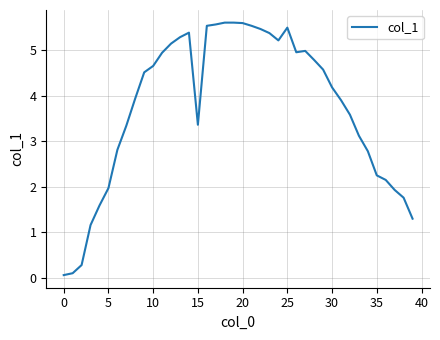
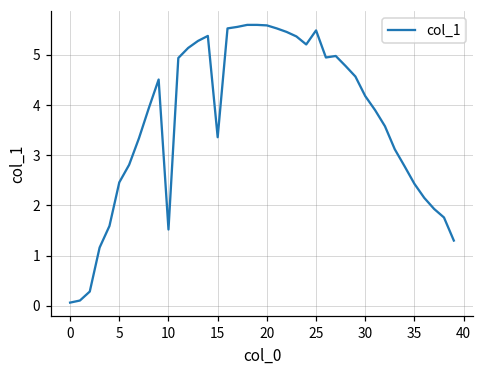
  {
    "0": 0.1,
-   "5": 2.0,
-   "10": 4.7,
+   "5": 2.5,
+   "10": 1.5,
    "15": 3.4,
    "20": 5.6,
    "25": 5.5,
    "30": 4.2,
-   "35": 2.3
+   "35": 2.4
  }
